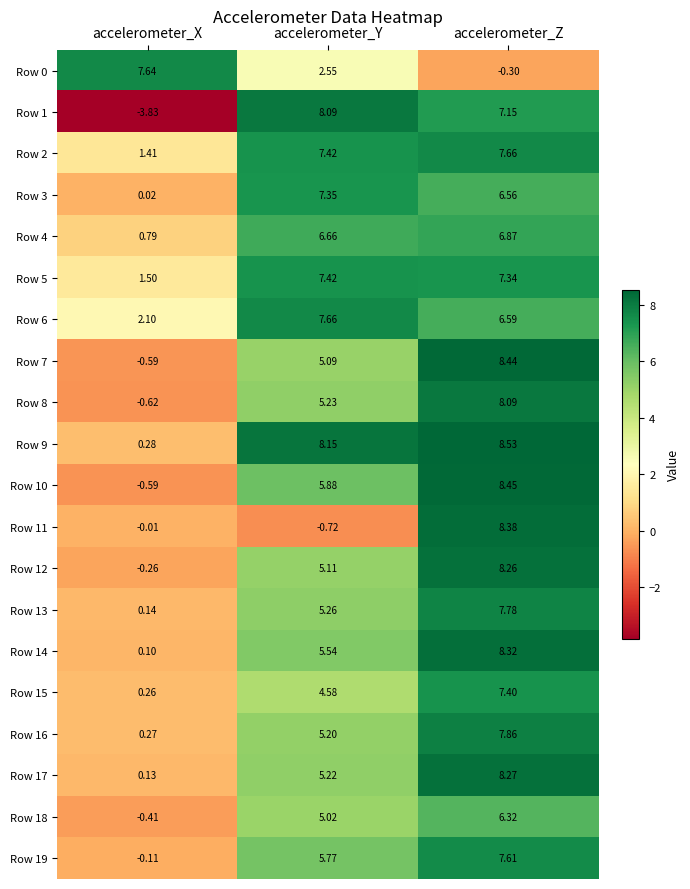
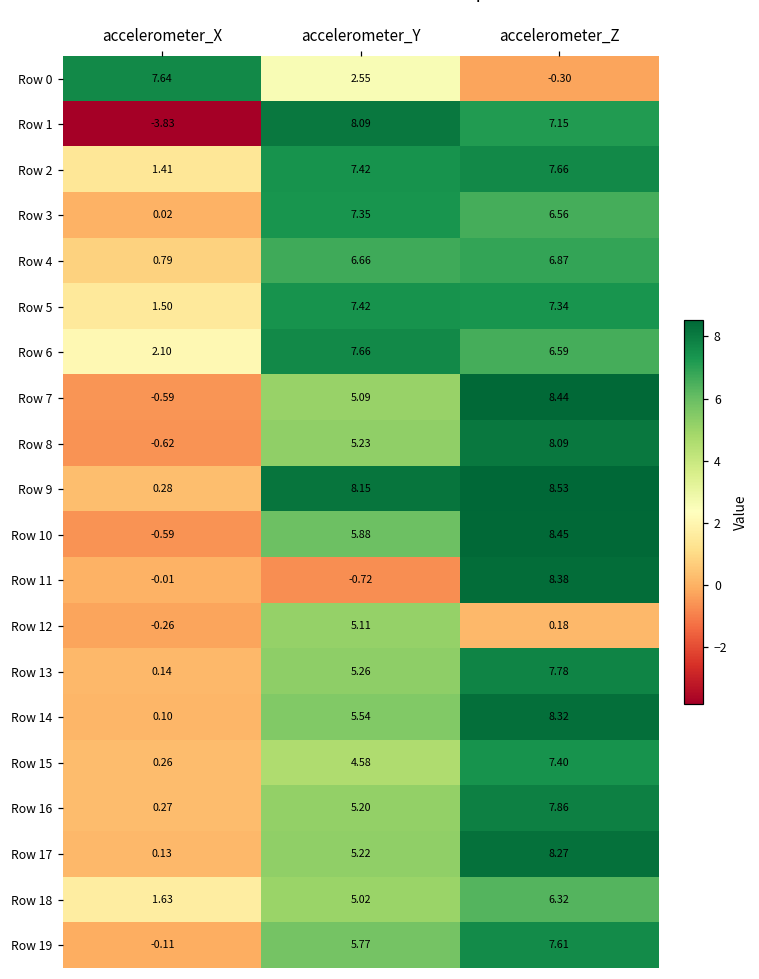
  {
    "Row 0": {
      "accelerometer_X": 7.64,
      "accelerometer_Y": 2.55,
      "accelerometer_Z": -0.30
    },
    "Row 1": {
      "accelerometer_X": -3.83,
      "accelerometer_Y": 8.09,
      "accelerometer_Z": 7.15
    },
    "Row 2": {
      "accelerometer_X": 1.41,
      "accelerometer_Y": 7.42,
      "accelerometer_Z": 7.66
    },
    "Row 3": {
      "accelerometer_X": 0.02,
      "accelerometer_Y": 7.35,
      "accelerometer_Z": 6.56
    },
    "Row 4": {
      "accelerometer_X": 0.79,
      "accelerometer_Y": 6.66,
      "accelerometer_Z": 6.87
    },
    "Row 5": {
      "accelerometer_X": 1.50,
      "accelerometer_Y": 7.42,
      "accelerometer_Z": 7.34
    },
    "Row 6": {
      "accelerometer_X": 2.10,
      "accelerometer_Y": 7.66,
      "accelerometer_Z": 6.59
    },
    "Row 7": {
      "accelerometer_X": -0.59,
      "accelerometer_Y": 5.09,
      "accelerometer_Z": 8.44
    },
    "Row 8": {
      "accelerometer_X": -0.62,
      "accelerometer_Y": 5.23,
      "accelerometer_Z": 8.09
    },
    "Row 9": {
      "accelerometer_X": 0.28,
      "accelerometer_Y": 8.15,
      "accelerometer_Z": 8.53
    },
    "Row 10": {
      "accelerometer_X": -0.59,
      "accelerometer_Y": 5.88,
      "accelerometer_Z": 8.45
    },
    "Row 11": {
      "accelerometer_X": -0.01,
      "accelerometer_Y": -0.72,
      "accelerometer_Z": 8.38
    },
    "Row 12": {
      "accelerometer_X": -0.26,
      "accelerometer_Y": 5.11,
-     "accelerometer_Z": 8.26
+     "accelerometer_Z": 0.18
    },
    "Row 13": {
      "accelerometer_X": 0.14,
      "accelerometer_Y": 5.26,
      "accelerometer_Z": 7.78
    },
    "Row 14": {
      "accelerometer_X": 0.10,
      "accelerometer_Y": 5.54,
      "accelerometer_Z": 8.32
    },
    "Row 15": {
      "accelerometer_X": 0.26,
      "accelerometer_Y": 4.58,
      "accelerometer_Z": 7.40
    },
    "Row 16": {
      "accelerometer_X": 0.27,
      "accelerometer_Y": 5.20,
      "accelerometer_Z": 7.86
    },
    "Row 17": {
      "accelerometer_X": 0.13,
      "accelerometer_Y": 5.22,
      "accelerometer_Z": 8.27
    },
    "Row 18": {
-     "accelerometer_X": -0.41,
+     "accelerometer_X": 1.63,
      "accelerometer_Y": 5.02,
      "accelerometer_Z": 6.32
    },
    "Row 19": {
      "accelerometer_X": -0.11,
      "accelerometer_Y": 5.77,
      "accelerometer_Z": 7.61
    }
  }
